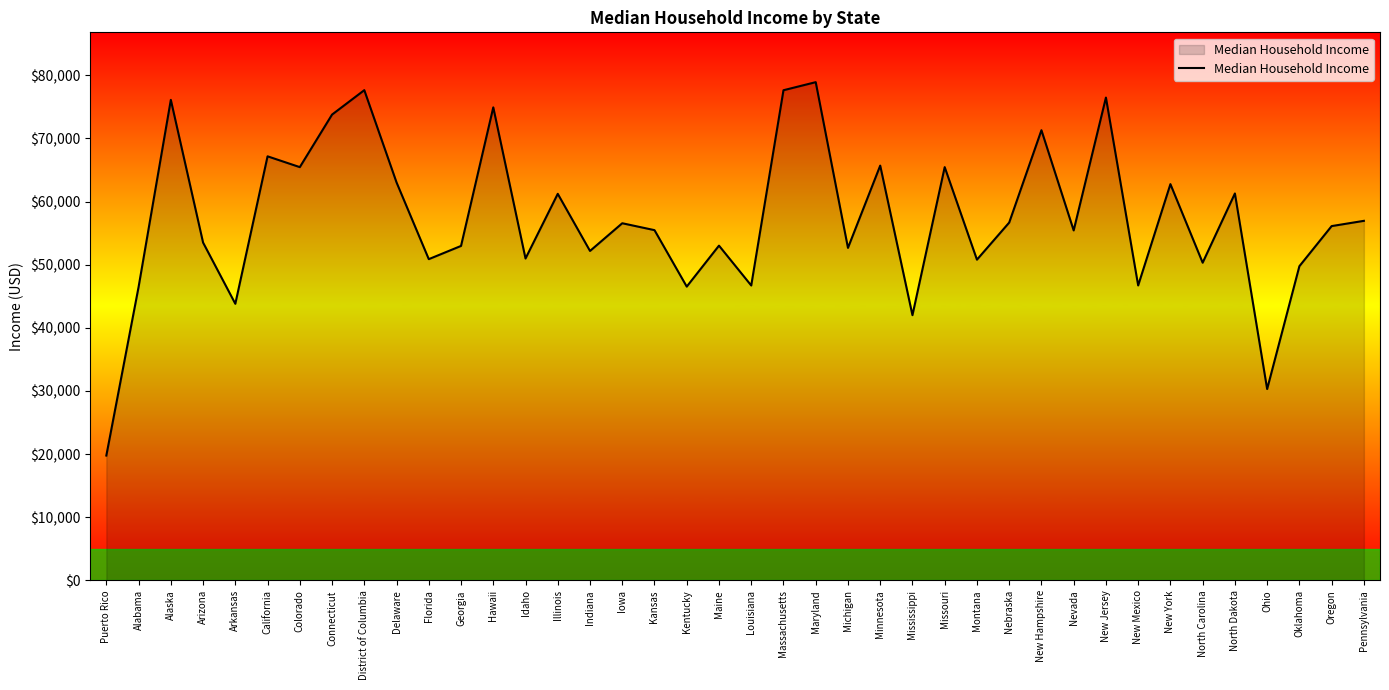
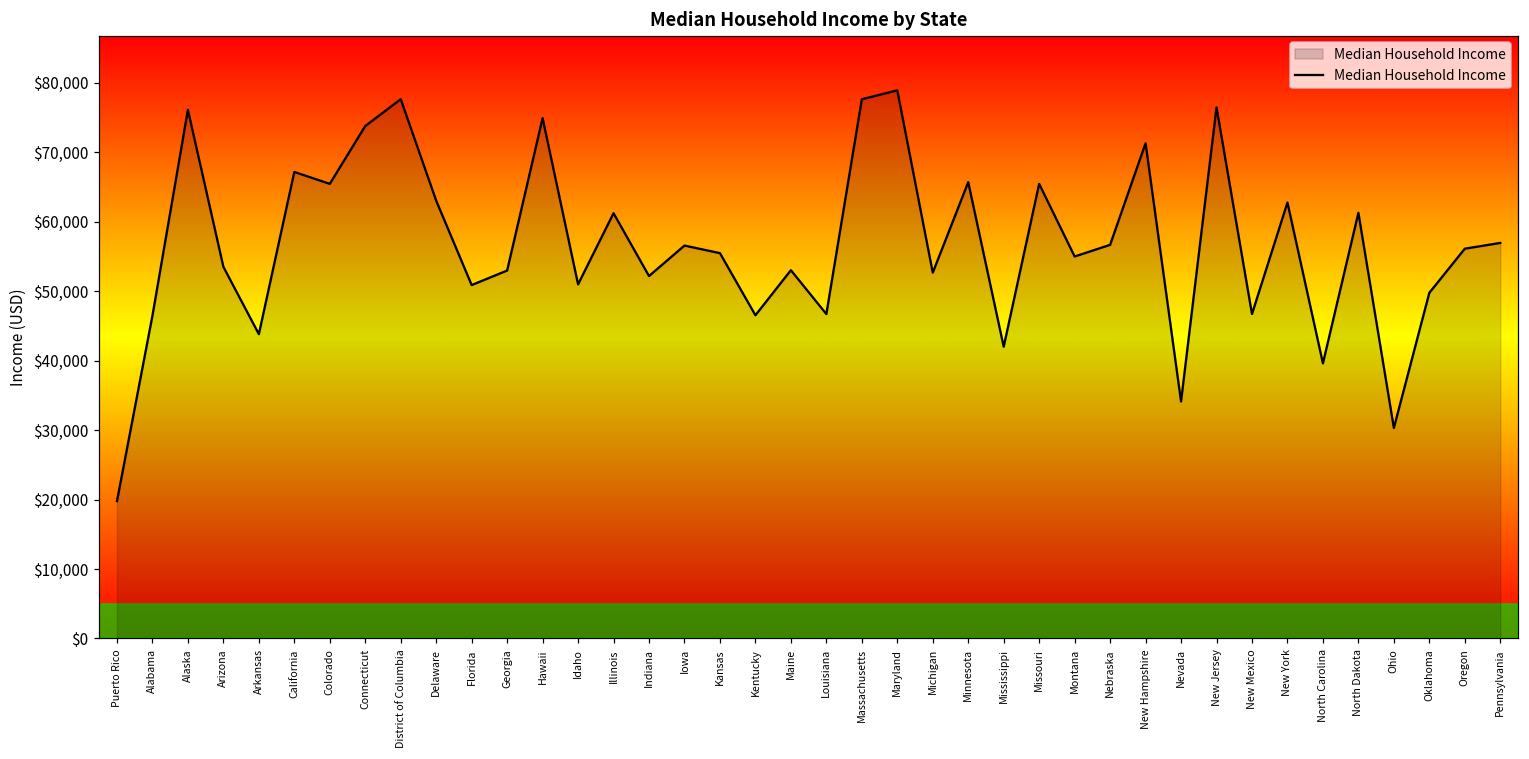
  {
    "Puerto Rico": "$20,000",
    "Alabama": "$46,000",
    "Alaska": "$76,000",
    "Arizona": "$54,000",
    "Arkansas": "$44,000",
    "California": "$67,000",
    "Colorado": "$65,000",
    "Connecticut": "$74,000",
    "District of Columbia": "$78,000",
    "Delaware": "$63,000",
    "Florida": "$51,000",
    "Georgia": "$53,000",
    "Hawaii": "$75,000",
    "Idaho": "$51,000",
    "Illinois": "$61,000",
    "Indiana": "$52,000",
    "Iowa": "$57,000",
    "Kansas": "$55,000",
    "Kentucky": "$47,000",
    "Maine": "$53,000",
    "Louisiana": "$47,000",
    "Massachusetts": "$78,000",
    "Maryland": "$79,000",
    "Michigan": "$53,000",
    "Minnesota": "$66,000",
    "Mississippi": "$42,000",
    "Missouri": "$65,000",
-   "Montana": "$51,000",
+   "Montana": "$55,000",
    "Nebraska": "$57,000",
    "New Hampshire": "$71,000",
-   "Nevada": "$55,000",
+   "Nevada": "$34,000",
    "New Jersey": "$76,000",
    "New Mexico": "$47,000",
    "New York": "$63,000",
-   "North Carolina": "$50,000",
+   "North Carolina": "$40,000",
    "North Dakota": "$61,000",
    "Ohio": "$30,000",
    "Oklahoma": "$50,000",
    "Oregon": "$56,000",
    "Pennsylvania": "$57,000"
  }
